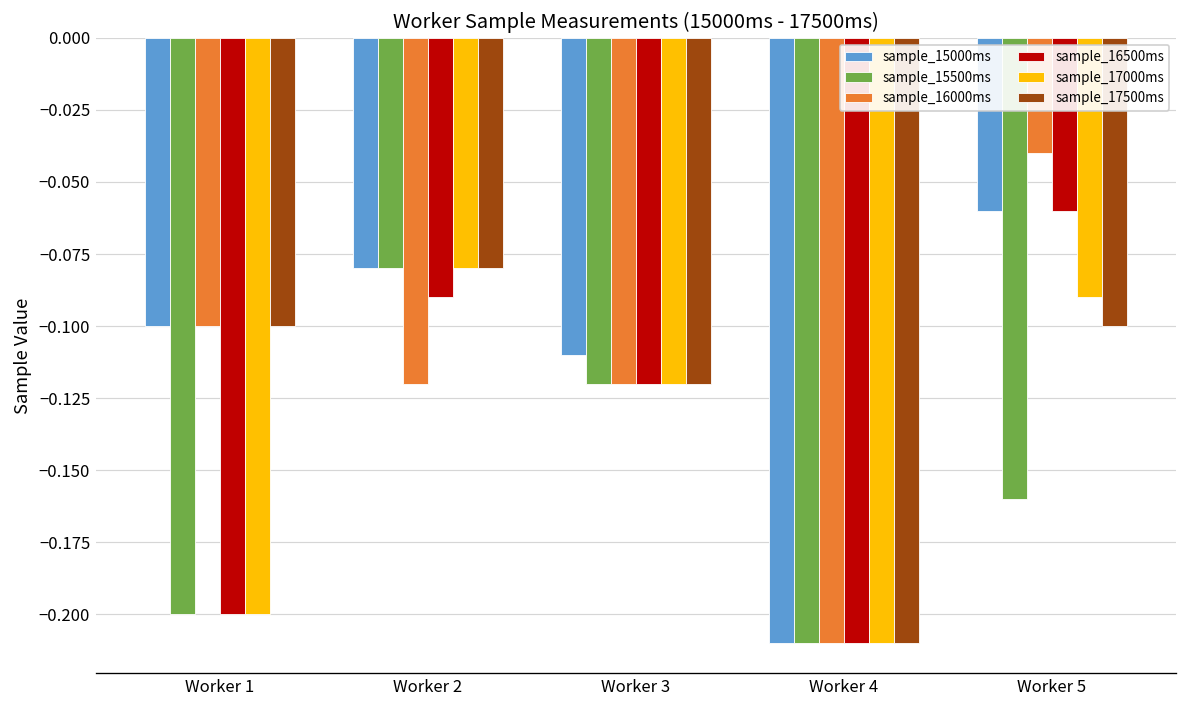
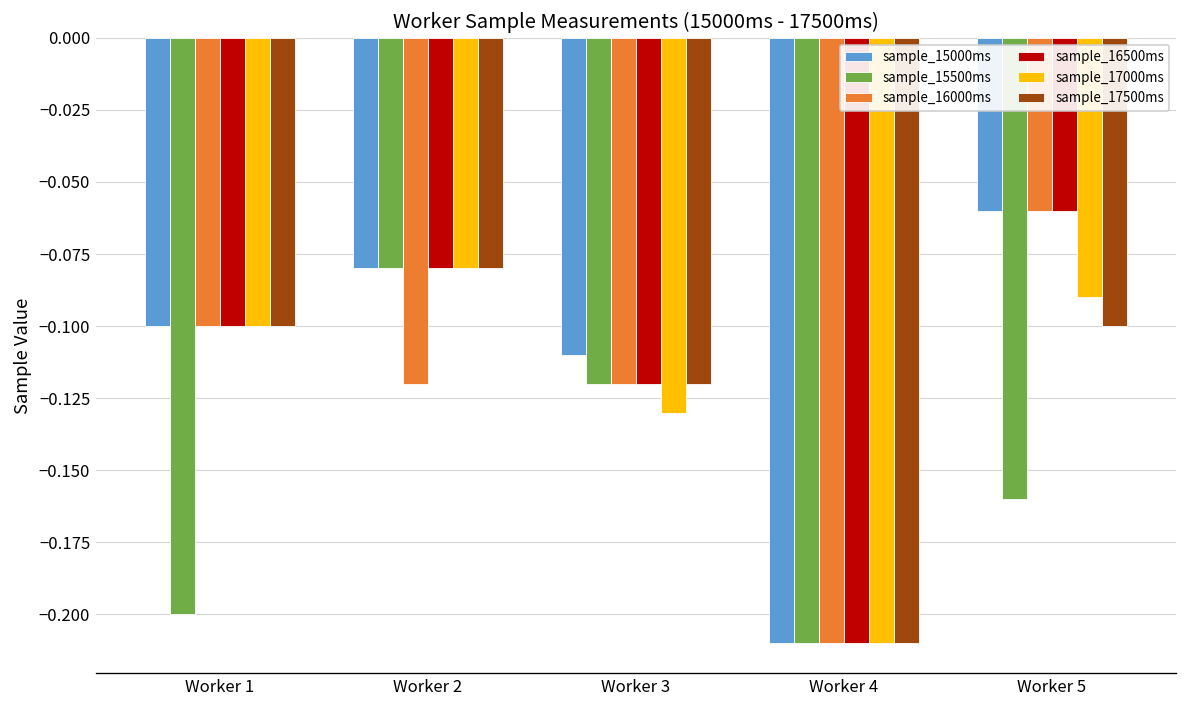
  {
    "sample_15000ms": {
      "Worker 1": -0.10,
      "Worker 2": -0.08,
      "Worker 3": -0.11,
      "Worker 4": -0.21,
      "Worker 5": -0.06
    },
    "sample_15500ms": {
      "Worker 1": -0.20,
      "Worker 2": -0.08,
      "Worker 3": -0.12,
      "Worker 4": -0.21,
      "Worker 5": -0.16
    },
    "sample_16000ms": {
      "Worker 1": -0.10,
      "Worker 2": -0.12,
      "Worker 3": -0.12,
      "Worker 4": -0.21,
-     "Worker 5": -0.04
+     "Worker 5": -0.06
    },
    "sample_16500ms": {
-     "Worker 1": -0.2,
-     "Worker 2": -0.09,
+     "Worker 1": -0.1,
+     "Worker 2": -0.08,
      "Worker 3": -0.12,
      "Worker 4": -0.21,
      "Worker 5": -0.06
    },
    "sample_17000ms": {
-     "Worker 1": -0.2,
+     "Worker 1": -0.1,
      "Worker 2": -0.08,
-     "Worker 3": -0.12,
+     "Worker 3": -0.13,
      "Worker 4": -0.21,
      "Worker 5": -0.09
    },
    "sample_17500ms": {
      "Worker 1": -0.10,
      "Worker 2": -0.08,
      "Worker 3": -0.12,
      "Worker 4": -0.21,
      "Worker 5": -0.10
    }
  }
